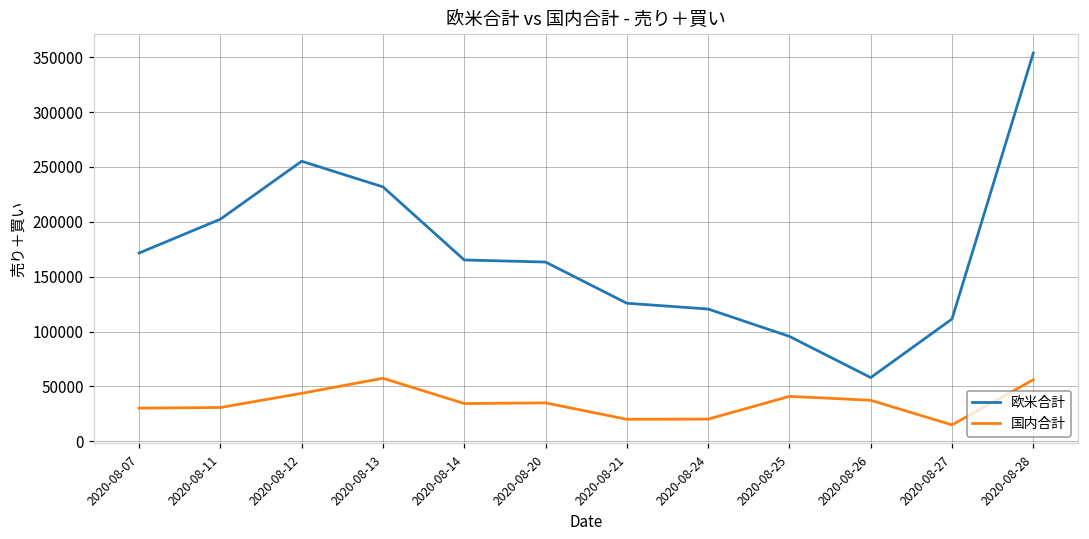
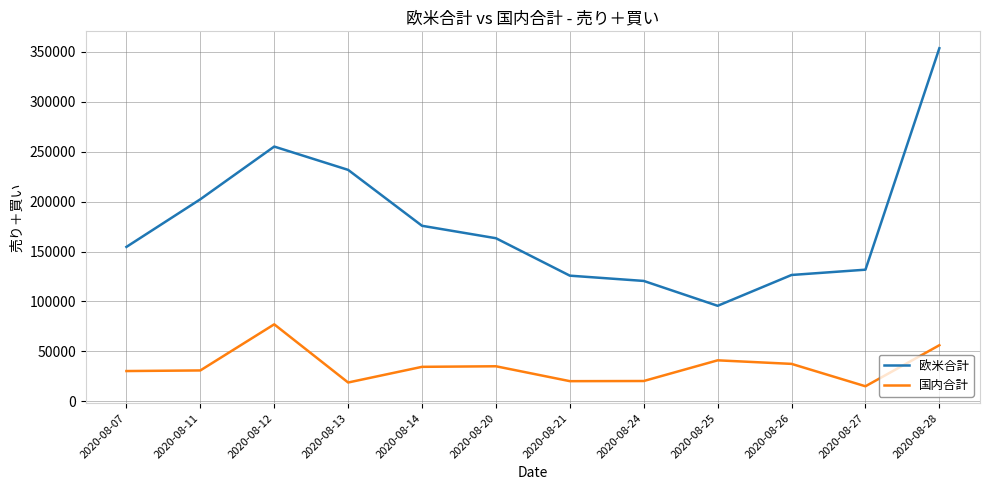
  {
    "欧米合計": {
-     "2020-08-07": 170000,
+     "2020-08-07": 150000,
      "2020-08-11": 200000,
      "2020-08-12": 260000,
      "2020-08-13": 230000,
-     "2020-08-14": 170000,
+     "2020-08-14": 180000,
      "2020-08-20": 160000,
      "2020-08-21": 130000,
      "2020-08-24": 120000,
      "2020-08-25": 100000,
-     "2020-08-26": 60000,
-     "2020-08-27": 110000,
+     "2020-08-26": 130000,
+     "2020-08-27": 130000,
      "2020-08-28": 350000
    },
    "国内合計": {
      "2020-08-07": 30000,
      "2020-08-11": 30000,
-     "2020-08-12": 40000,
-     "2020-08-13": 60000,
+     "2020-08-12": 80000,
+     "2020-08-13": 20000,
      "2020-08-14": 30000,
      "2020-08-20": 30000,
      "2020-08-21": 20000,
      "2020-08-24": 20000,
      "2020-08-25": 40000,
      "2020-08-26": 40000,
      "2020-08-27": 10000,
      "2020-08-28": 60000
    }
  }
